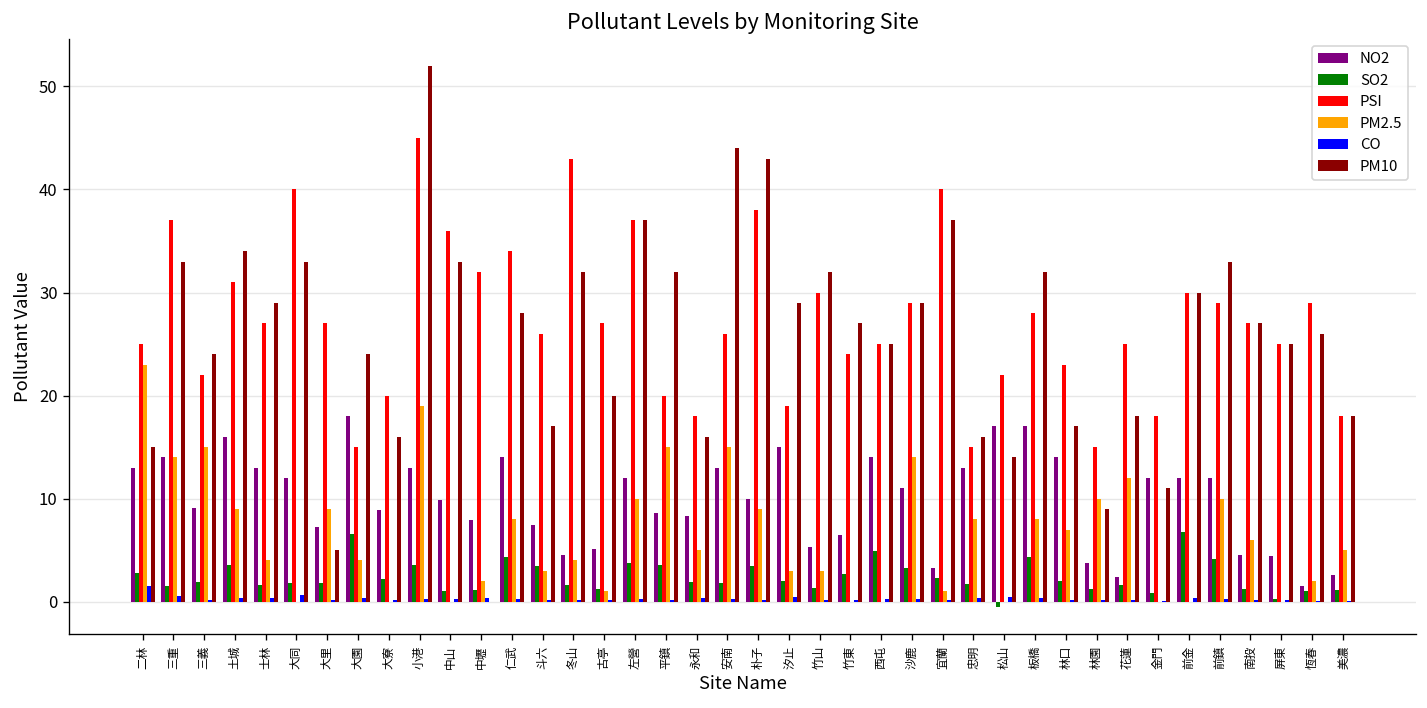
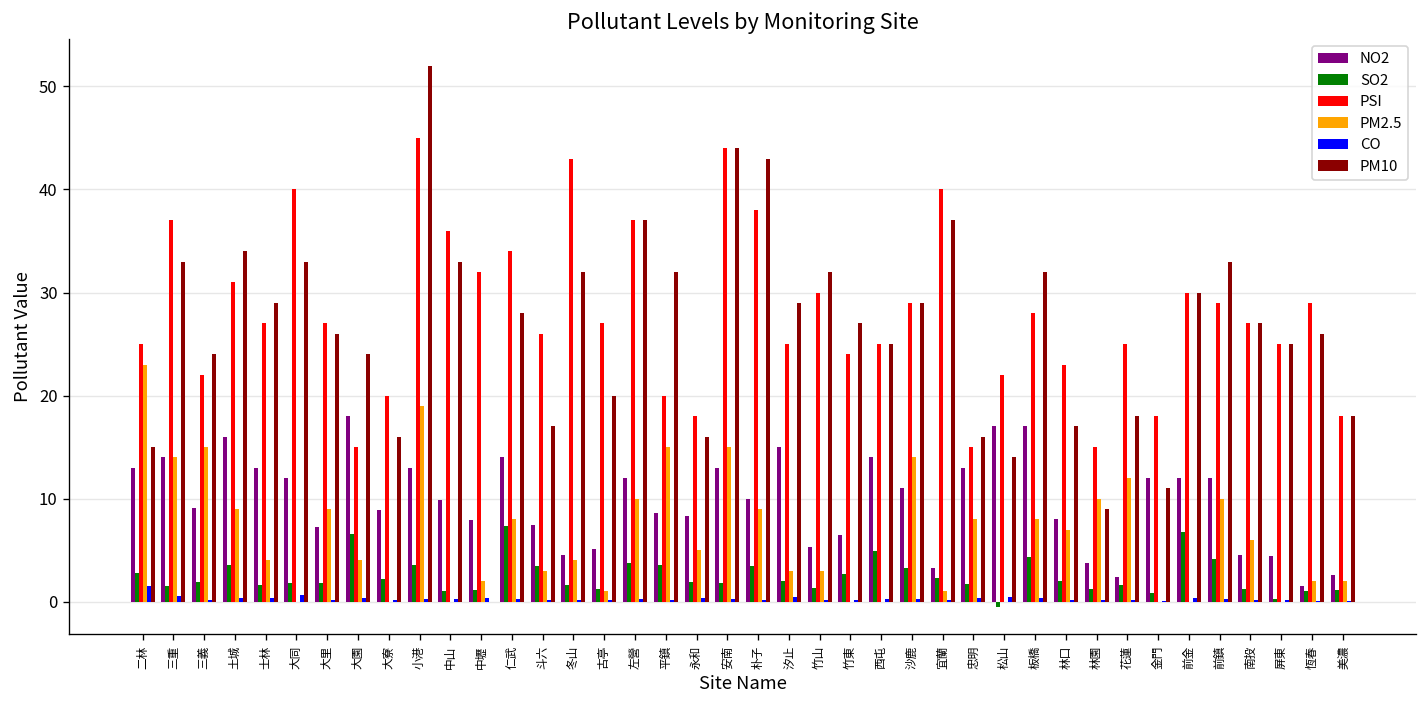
  {
    "NO2": {
      "二林": 13,
      "三重": 14,
      "三義": 9,
      "土城": 16,
      "士林": 13,
      "大同": 12,
      "大里": 7,
      "大園": 18,
      "大寮": 9,
      "小港": 13,
      "中山": 10,
      "中壢": 8,
      "仁武": 14,
      "斗六": 7,
      "冬山": 5,
      "古亭": 5,
      "左營": 12,
      "平鎮": 9,
      "永和": 8,
      "安南": 13,
      "朴子": 10,
      "汐止": 15,
      "竹山": 5,
      "竹東": 7,
      "西屯": 14,
      "沙鹿": 11,
      "宜蘭": 3,
      "忠明": 13,
      "松山": 17,
      "板橋": 17,
-     "林口": 14,
+     "林口": 8,
      "林園": 4,
      "花蓮": 2,
      "金門": 12,
      "前金": 12,
      "前鎮": 12,
      "南投": 5,
      "屏東": 4,
      "恆春": 2,
      "美濃": 3
    },
    "SO2": {
      "二林": 3,
      "三重": 2,
      "三義": 2,
      "土城": 4,
      "士林": 2,
      "大同": 2,
      "大里": 2,
      "大園": 7,
      "大寮": 2,
      "小港": 4,
      "中山": 1,
      "中壢": 1,
-     "仁武": 4,
+     "仁武": 7,
      "斗六": 4,
      "冬山": 2,
      "古亭": 1,
      "左營": 4,
      "平鎮": 4,
      "永和": 2,
      "安南": 2,
      "朴子": 4,
      "汐止": 2,
      "竹山": 1,
      "竹東": 3,
      "西屯": 5,
      "沙鹿": 3,
      "宜蘭": 2,
      "忠明": 2,
      "松山": -1,
      "板橋": 4,
      "林口": 2,
      "林園": 1,
      "花蓮": 2,
      "金門": 1,
      "前金": 7,
      "前鎮": 4,
      "南投": 1,
      "屏東": 0,
      "恆春": 1,
      "美濃": 1
    },
    "PSI": {
      "二林": 25,
      "三重": 37,
      "三義": 22,
      "土城": 31,
      "士林": 27,
      "大同": 40,
      "大里": 27,
      "大園": 15,
      "大寮": 20,
      "小港": 45,
      "中山": 36,
      "中壢": 32,
      "仁武": 34,
      "斗六": 26,
      "冬山": 43,
      "古亭": 27,
      "左營": 37,
      "平鎮": 20,
      "永和": 18,
-     "安南": 26,
+     "安南": 44,
      "朴子": 38,
-     "汐止": 19,
+     "汐止": 25,
      "竹山": 30,
      "竹東": 24,
      "西屯": 25,
      "沙鹿": 29,
      "宜蘭": 40,
      "忠明": 15,
      "松山": 22,
      "板橋": 28,
      "林口": 23,
      "林園": 15,
      "花蓮": 25,
      "金門": 18,
      "前金": 30,
      "前鎮": 29,
      "南投": 27,
      "屏東": 25,
      "恆春": 29,
      "美濃": 18
    },
    "PM2.5": {
      "二林": 23,
      "三重": 14,
      "三義": 15,
      "土城": 9,
      "士林": 4,
      "大同": 0,
      "大里": 9,
      "大園": 4,
      "大寮": 0,
      "小港": 19,
      "中山": 0,
      "中壢": 2,
      "仁武": 8,
      "斗六": 3,
      "冬山": 4,
      "古亭": 1,
      "左營": 10,
      "平鎮": 15,
      "永和": 5,
      "安南": 15,
      "朴子": 9,
      "汐止": 3,
      "竹山": 3,
      "竹東": 0,
      "西屯": 0,
      "沙鹿": 14,
      "宜蘭": 1,
      "忠明": 8,
      "松山": 0,
      "板橋": 8,
      "林口": 7,
      "林園": 10,
      "花蓮": 12,
      "金門": 0,
      "前金": 0,
      "前鎮": 10,
      "南投": 6,
      "屏東": 0,
      "恆春": 2,
-     "美濃": 5
+     "美濃": 2
    },
    "PM10": {
      "二林": 15,
      "三重": 33,
      "三義": 24,
      "土城": 34,
      "士林": 29,
      "大同": 33,
-     "大里": 5,
+     "大里": 26,
      "大園": 24,
      "大寮": 16,
      "小港": 52,
      "中山": 33,
      "中壢": 0,
      "仁武": 28,
      "斗六": 17,
      "冬山": 32,
      "古亭": 20,
      "左營": 37,
      "平鎮": 32,
      "永和": 16,
      "安南": 44,
      "朴子": 43,
      "汐止": 29,
      "竹山": 32,
      "竹東": 27,
      "西屯": 25,
      "沙鹿": 29,
      "宜蘭": 37,
      "忠明": 16,
      "松山": 14,
      "板橋": 32,
      "林口": 17,
      "林園": 9,
      "花蓮": 18,
      "金門": 11,
      "前金": 30,
      "前鎮": 33,
      "南投": 27,
      "屏東": 25,
      "恆春": 26,
      "美濃": 18
    }
  }
